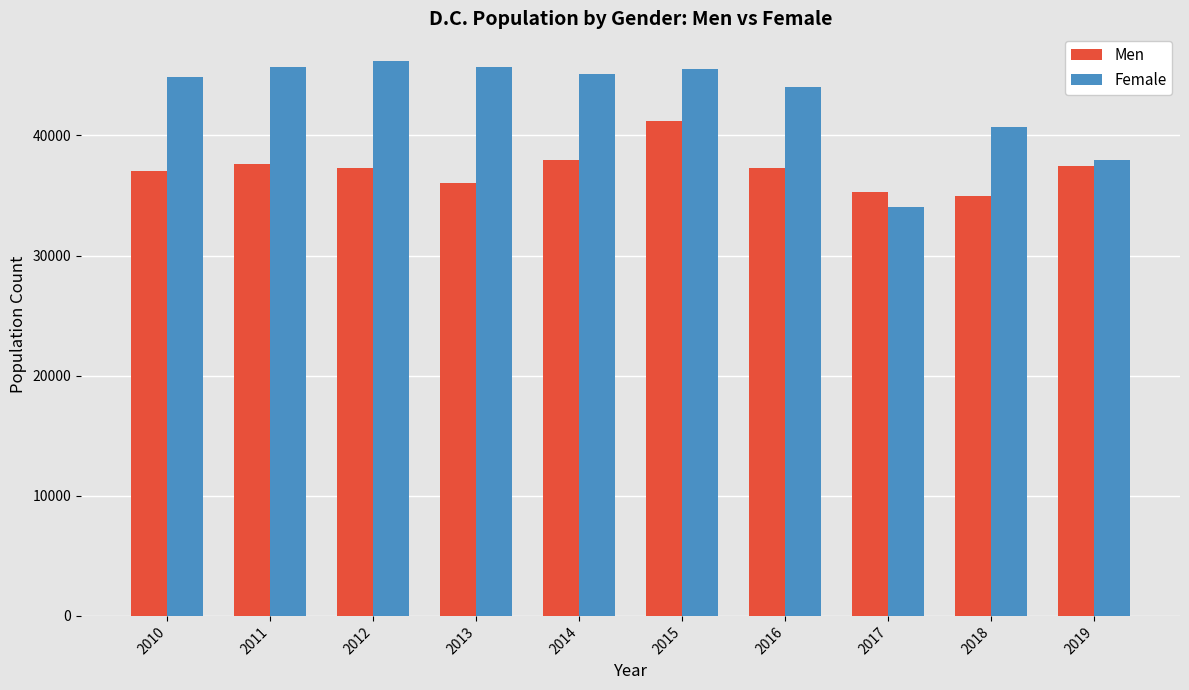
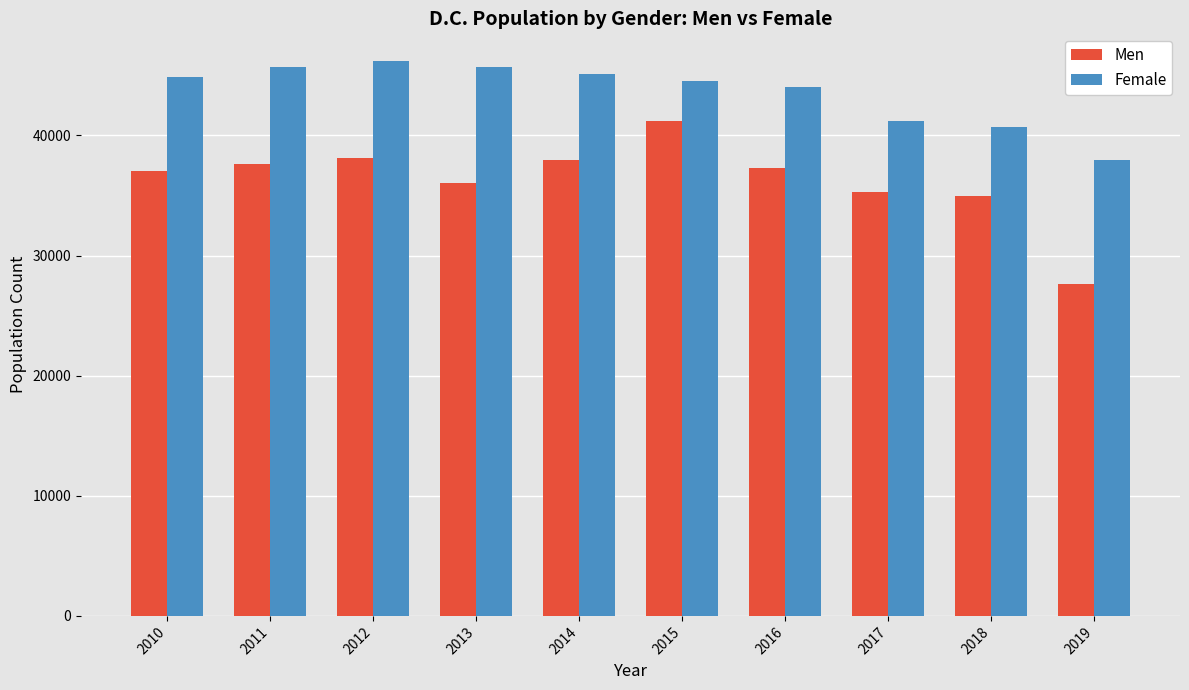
  {
    "Men": {
      "2010": 37000,
      "2011": 37700,
-     "2012": 37300,
+     "2012": 38100,
      "2013": 36100,
      "2014": 37900,
      "2015": 41200,
      "2016": 37300,
      "2017": 35300,
      "2018": 34900,
-     "2019": 37500
+     "2019": 27600
    },
    "Female": {
      "2010": 44800,
      "2011": 45700,
      "2012": 46200,
      "2013": 45700,
      "2014": 45100,
-     "2015": 45500,
+     "2015": 44600,
      "2016": 44100,
-     "2017": 34100,
+     "2017": 41200,
      "2018": 40700,
      "2019": 38000
    }
  }
